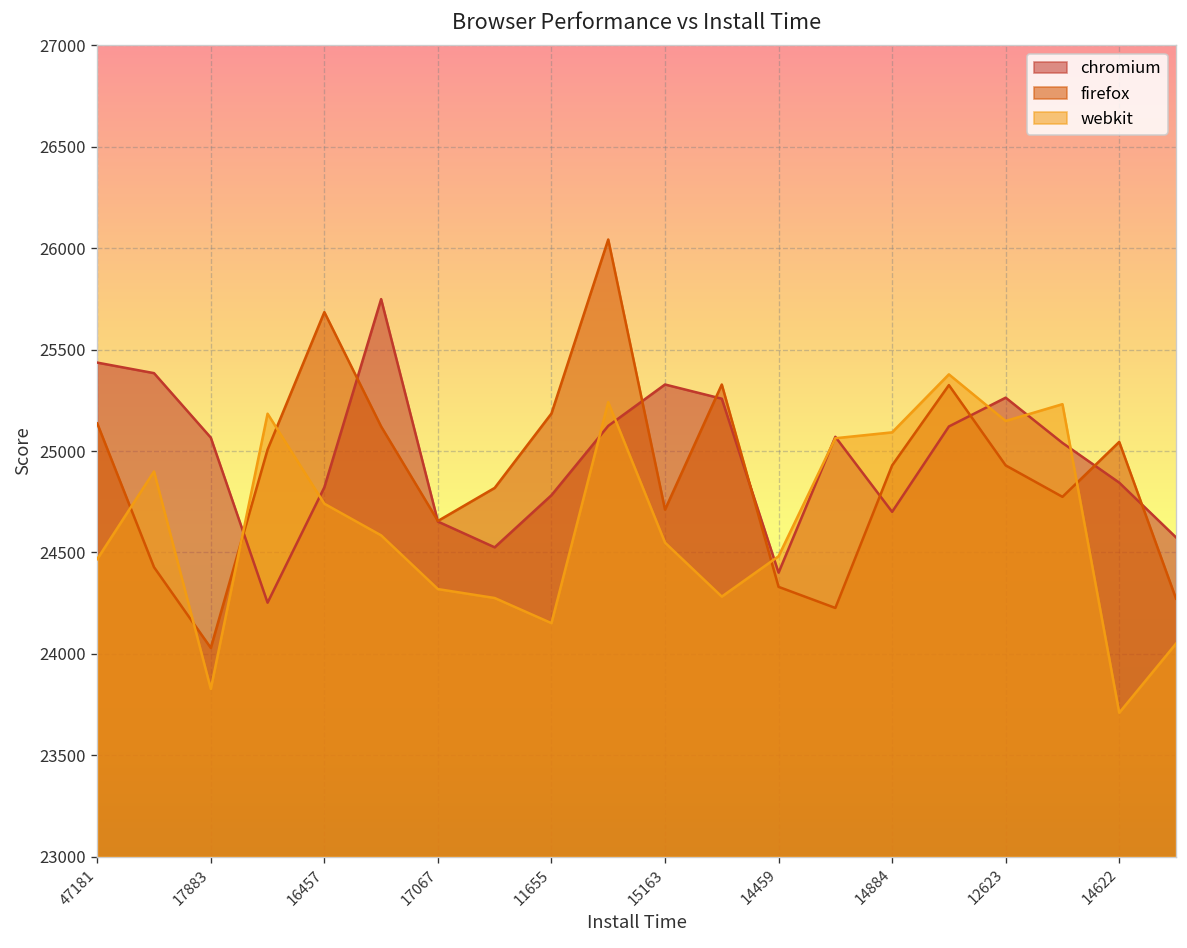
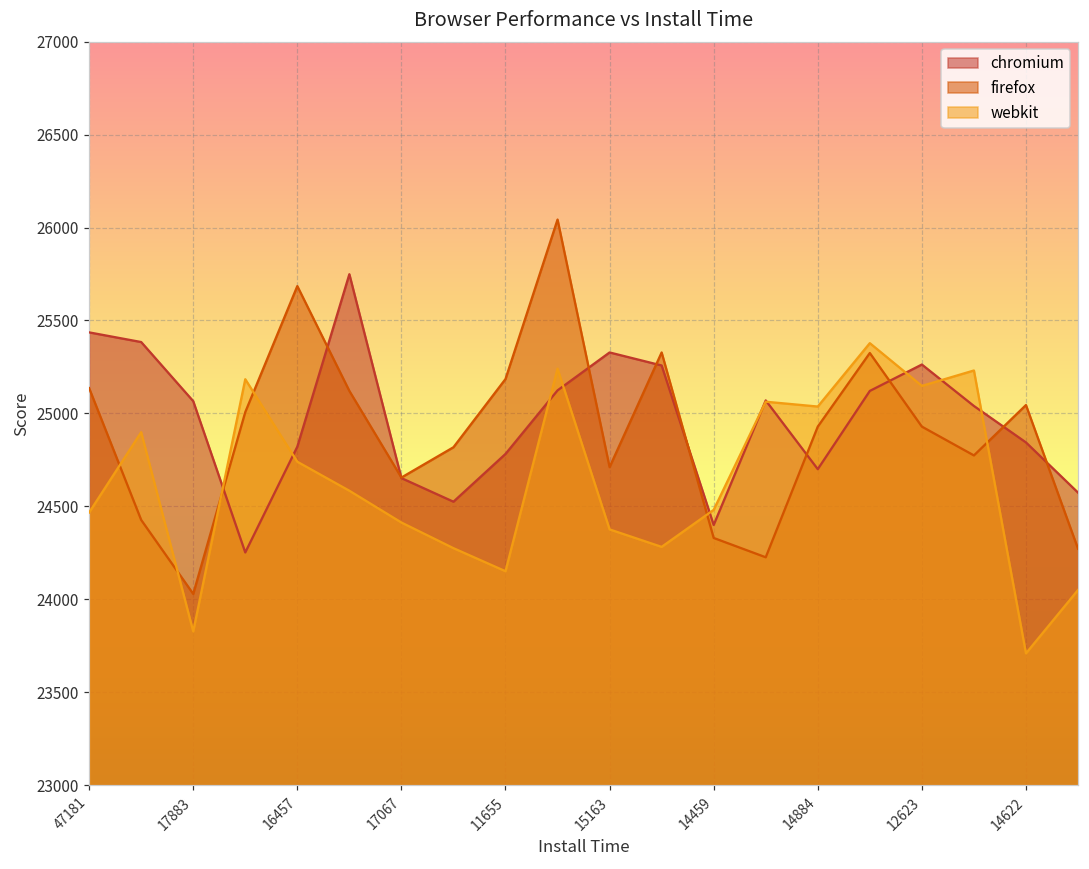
  {
    "webkit": {
      "47181": 24470,
      "17883": 23830,
      "16457": 24740,
-     "17067": 24320,
+     "17067": 24410,
      "11655": 24150,
-     "15163": 24550,
+     "15163": 24380,
      "14459": 24480,
-     "14884": 25090,
+     "14884": 25040,
      "12623": 25150,
      "14622": 23710
    }
  }
